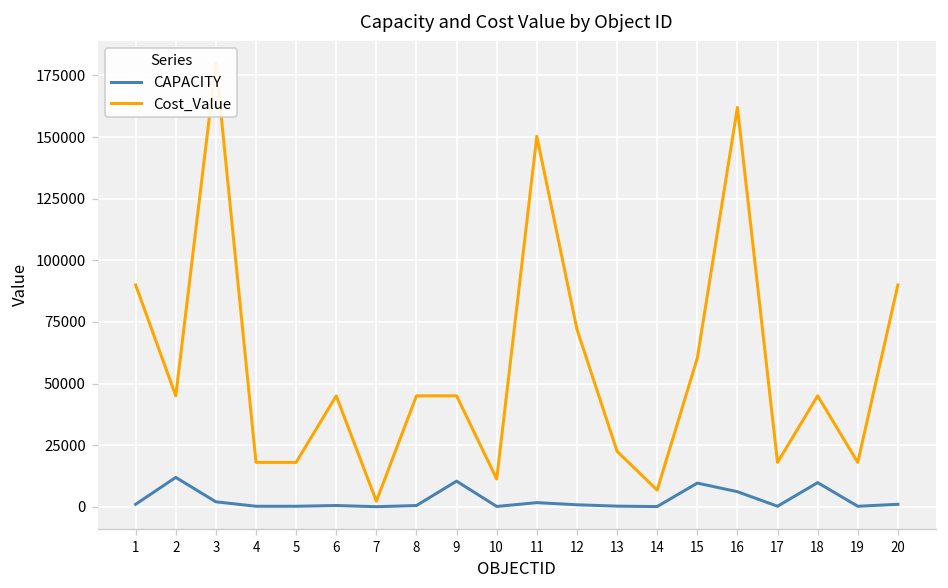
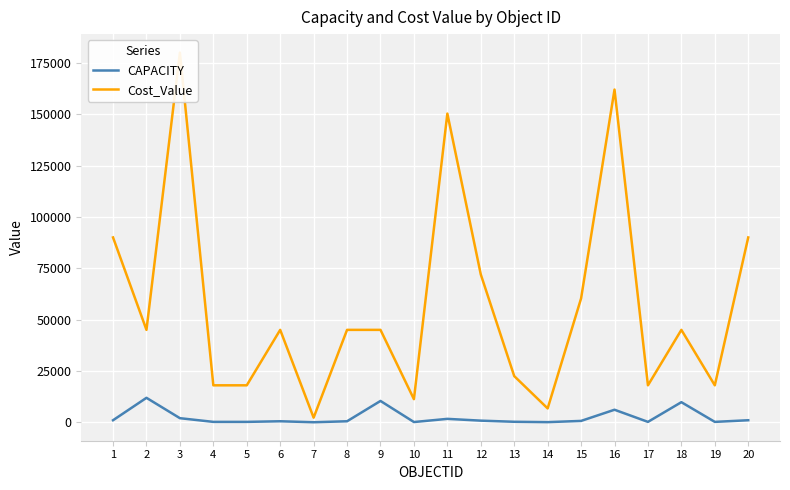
  {
    "CAPACITY": {
      "1": 1000,
      "2": 12000,
      "3": 2000,
      "4": 0,
      "5": 0,
      "6": 1000,
      "7": 0,
      "8": 1000,
      "9": 10000,
      "10": 0,
      "11": 2000,
      "12": 1000,
      "13": 0,
      "14": 0,
-     "15": 10000,
+     "15": 1000,
      "16": 6000,
      "17": 0,
      "18": 10000,
      "19": 0,
      "20": 1000
    },
    "Cost_Value": {
      "1": 90000,
      "2": 45000,
      "4": 18000,
      "5": 18000,
      "6": 45000,
      "7": 2000,
      "8": 45000,
      "9": 45000,
      "10": 11000,
      "11": 150000,
      "12": 72000,
      "13": 23000,
      "14": 7000,
      "15": 60000,
      "16": 162000,
      "17": 18000,
      "18": 45000,
      "19": 18000,
      "20": 90000
    }
  }
